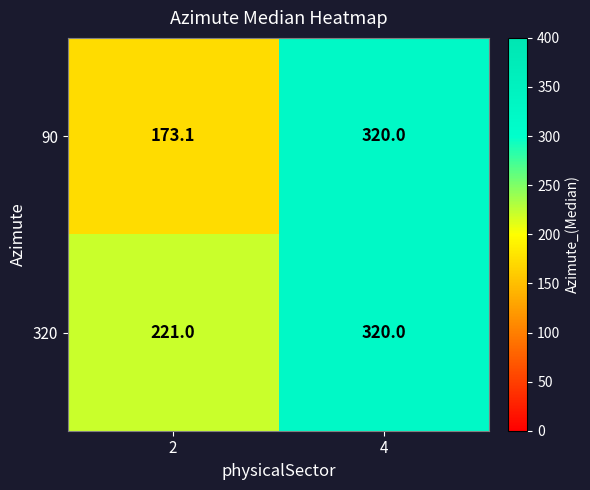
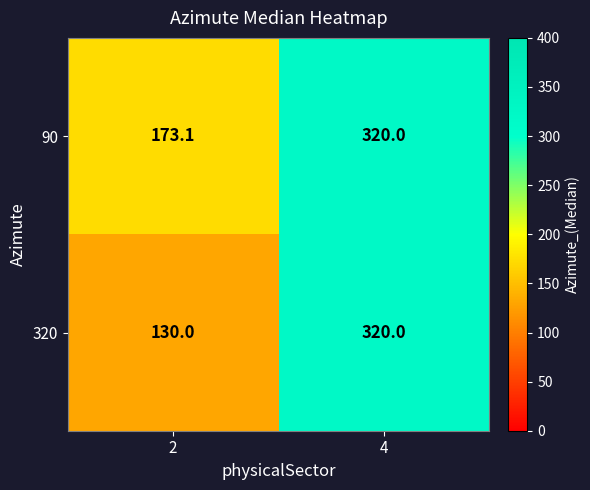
  {
    "90": {
      "2": 173.1,
      "4": 320.0
    },
    "320": {
-     "2": 221.0,
+     "2": 130.0,
      "4": 320.0
    }
  }
